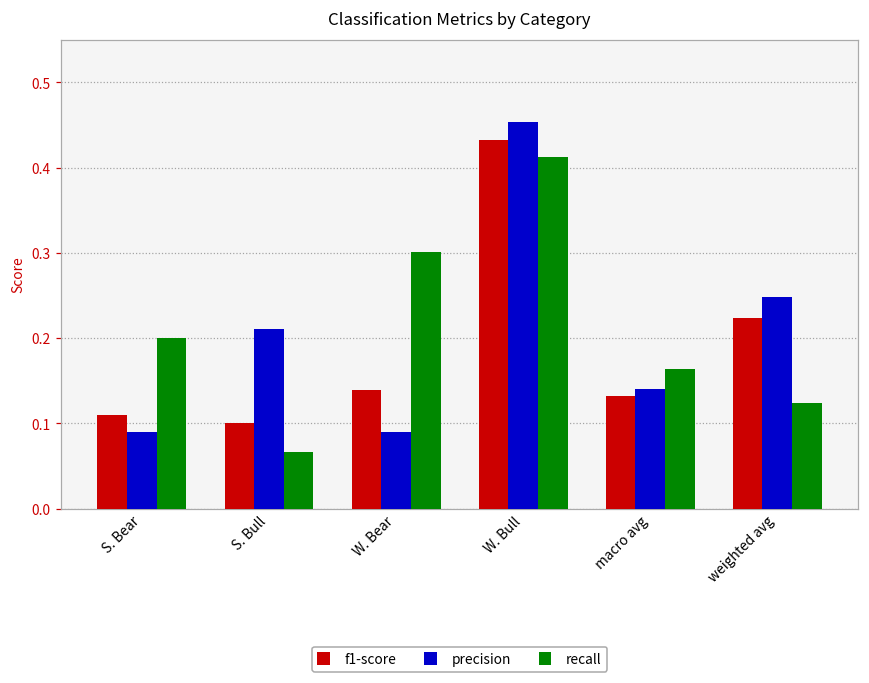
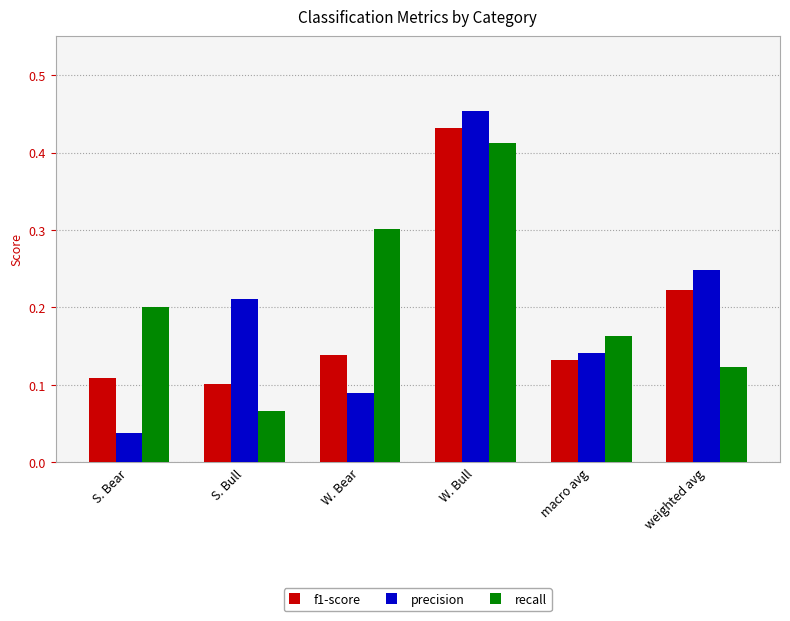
  {
    "f1-score": {
      "S. Bear": 0.11,
      "S. Bull": 0.10,
      "W. Bear": 0.14,
      "W. Bull": 0.43,
      "macro avg": 0.13,
      "weighted avg": 0.22
    },
    "precision": {
-     "S. Bear": 0.09,
+     "S. Bear": 0.04,
      "S. Bull": 0.21,
      "W. Bear": 0.09,
      "W. Bull": 0.45,
      "macro avg": 0.14,
      "weighted avg": 0.25
    },
    "recall": {
      "S. Bear": 0.20,
      "S. Bull": 0.07,
      "W. Bear": 0.30,
      "W. Bull": 0.41,
      "macro avg": 0.16,
      "weighted avg": 0.12
    }
  }
